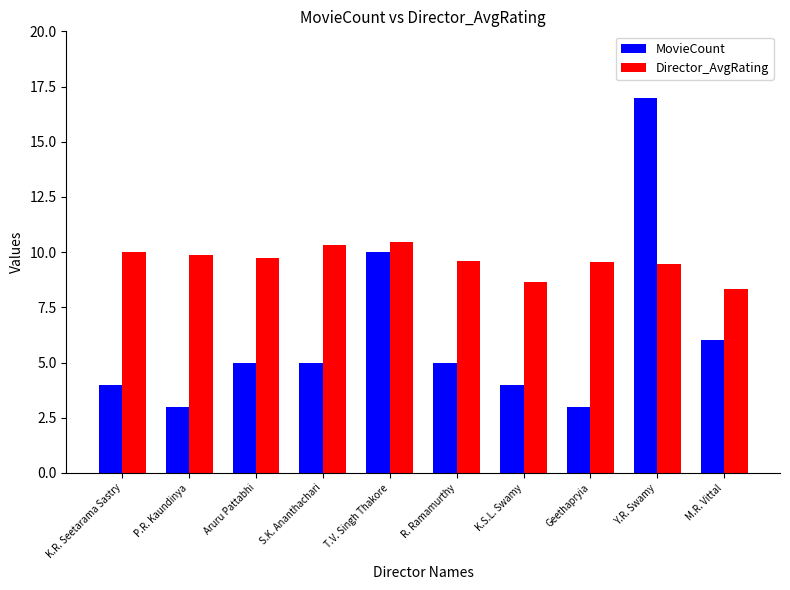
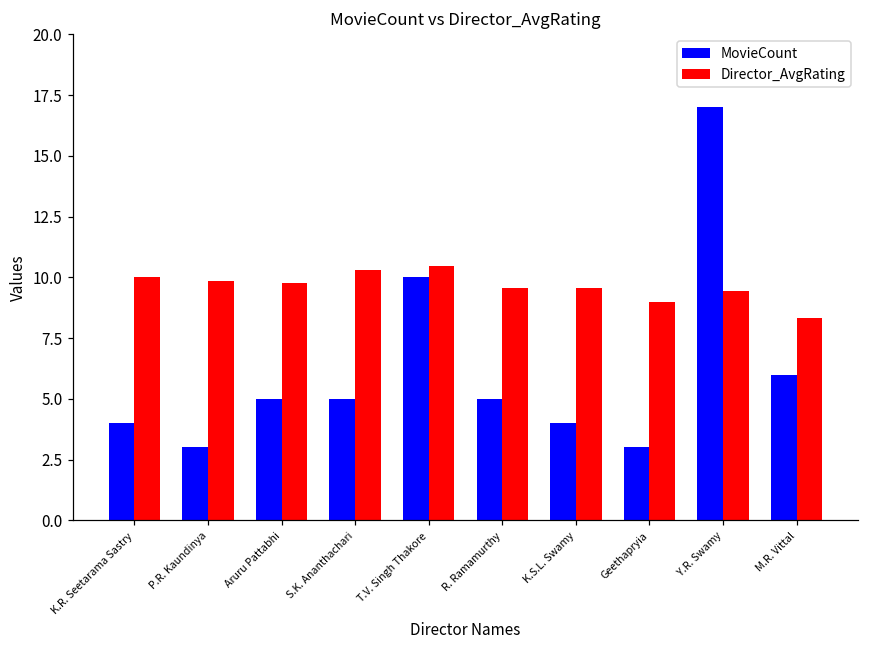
  {
    "MovieCount": {
      "K.R. Seetarama Sastry": 4.0,
      "P.R. Kaundinya": 3.0,
      "Aruru Pattabhi": 5.0,
      "S.K. Ananthachari": 5.0,
      "T.V. Singh Thakore": 10.0,
      "R. Ramamurthy": 5.0,
      "K.S.L. Swamy": 4.0,
      "Geethapryia": 3.0,
      "Y.R. Swamy": 17.0,
      "M.R. Vittal": 6.0
    },
    "Director_AvgRating": {
      "K.R. Seetarama Sastry": 10.0,
      "P.R. Kaundinya": 9.9,
      "Aruru Pattabhi": 9.8,
      "S.K. Ananthachari": 10.3,
      "T.V. Singh Thakore": 10.5,
      "R. Ramamurthy": 9.6,
-     "K.S.L. Swamy": 8.6,
-     "Geethapryia": 9.6,
+     "K.S.L. Swamy": 9.6,
+     "Geethapryia": 9.0,
      "Y.R. Swamy": 9.5,
      "M.R. Vittal": 8.3
    }
  }
